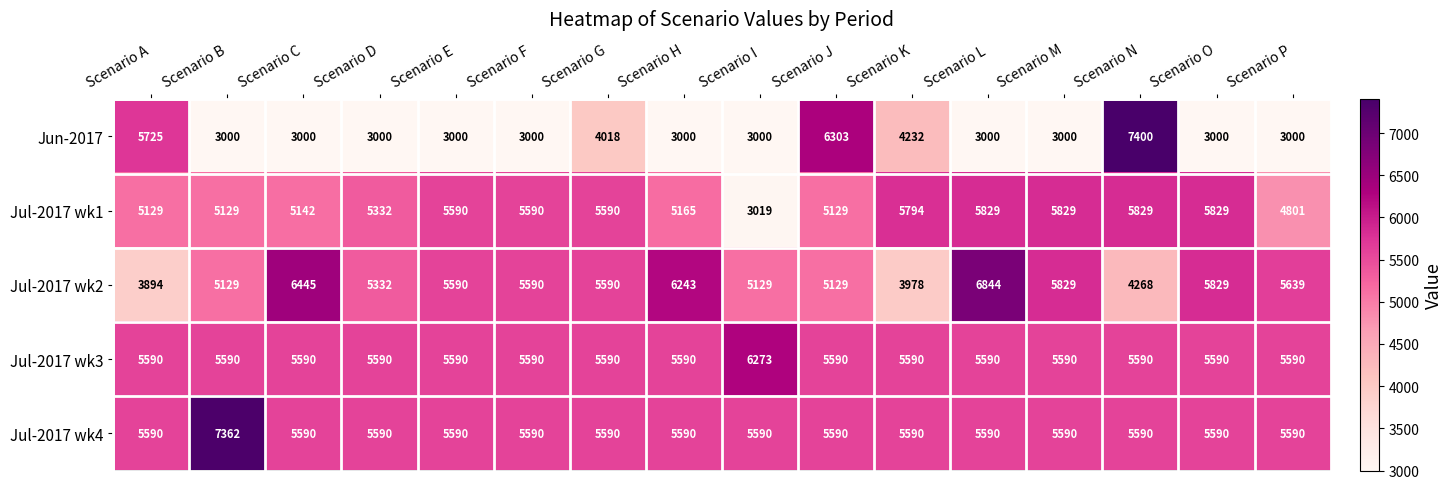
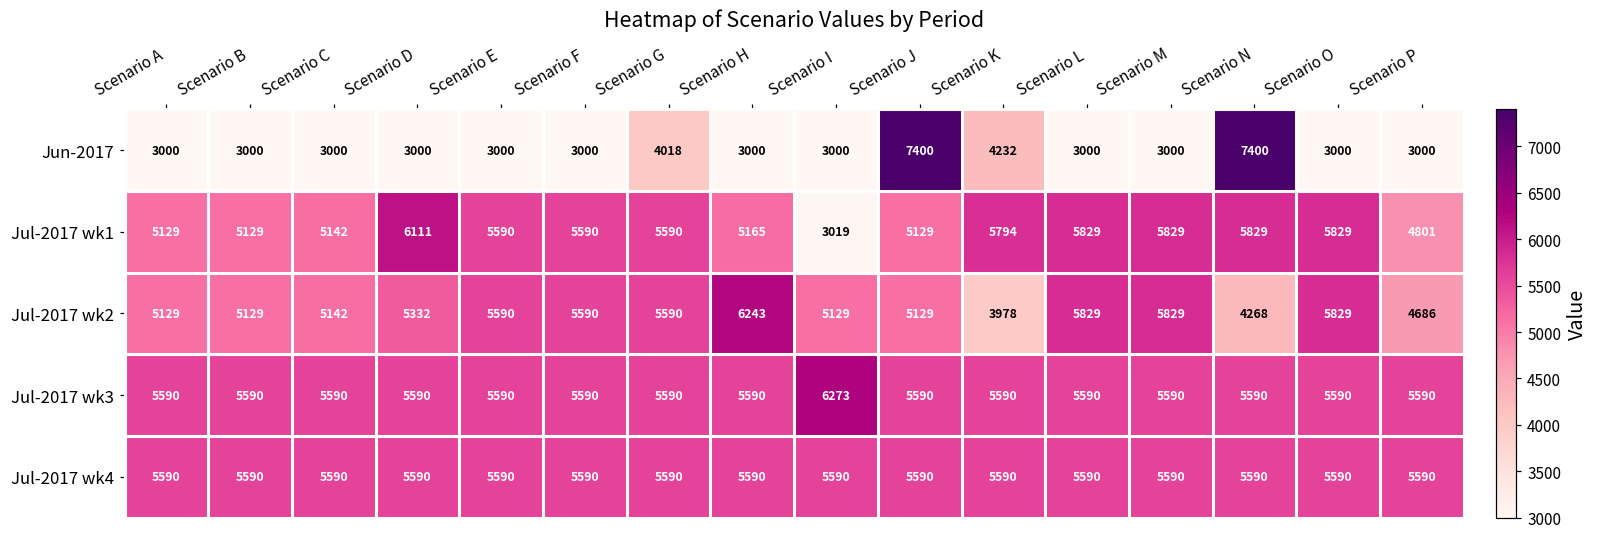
  {
    "Jun-2017": {
-     "Scenario A": 5725,
+     "Scenario A": 3000,
      "Scenario B": 3000,
      "Scenario C": 3000,
      "Scenario D": 3000,
      "Scenario E": 3000,
      "Scenario F": 3000,
      "Scenario G": 4018,
      "Scenario H": 3000,
      "Scenario I": 3000,
-     "Scenario J": 6303,
+     "Scenario J": 7400,
      "Scenario K": 4232,
      "Scenario L": 3000,
      "Scenario M": 3000,
      "Scenario N": 7400,
      "Scenario O": 3000,
      "Scenario P": 3000
    },
    "Jul-2017 wk1": {
      "Scenario A": 5129,
      "Scenario B": 5129,
      "Scenario C": 5142,
-     "Scenario D": 5332,
+     "Scenario D": 6111,
      "Scenario E": 5590,
      "Scenario F": 5590,
      "Scenario G": 5590,
      "Scenario H": 5165,
      "Scenario I": 3019,
      "Scenario J": 5129,
      "Scenario K": 5794,
      "Scenario L": 5829,
      "Scenario M": 5829,
      "Scenario N": 5829,
      "Scenario O": 5829,
      "Scenario P": 4801
    },
    "Jul-2017 wk2": {
-     "Scenario A": 3894,
+     "Scenario A": 5129,
      "Scenario B": 5129,
-     "Scenario C": 6445,
+     "Scenario C": 5142,
      "Scenario D": 5332,
      "Scenario E": 5590,
      "Scenario F": 5590,
      "Scenario G": 5590,
      "Scenario H": 6243,
      "Scenario I": 5129,
      "Scenario J": 5129,
      "Scenario K": 3978,
-     "Scenario L": 6844,
+     "Scenario L": 5829,
      "Scenario M": 5829,
      "Scenario N": 4268,
      "Scenario O": 5829,
-     "Scenario P": 5639
+     "Scenario P": 4686
    },
    "Jul-2017 wk3": {
      "Scenario A": 5590,
      "Scenario B": 5590,
      "Scenario C": 5590,
      "Scenario D": 5590,
      "Scenario E": 5590,
      "Scenario F": 5590,
      "Scenario G": 5590,
      "Scenario H": 5590,
      "Scenario I": 6273,
      "Scenario J": 5590,
      "Scenario K": 5590,
      "Scenario L": 5590,
      "Scenario M": 5590,
      "Scenario N": 5590,
      "Scenario O": 5590,
      "Scenario P": 5590
    },
    "Jul-2017 wk4": {
      "Scenario A": 5590,
-     "Scenario B": 7362,
+     "Scenario B": 5590,
      "Scenario C": 5590,
      "Scenario D": 5590,
      "Scenario E": 5590,
      "Scenario F": 5590,
      "Scenario G": 5590,
      "Scenario H": 5590,
      "Scenario I": 5590,
      "Scenario J": 5590,
      "Scenario K": 5590,
      "Scenario L": 5590,
      "Scenario M": 5590,
      "Scenario N": 5590,
      "Scenario O": 5590,
      "Scenario P": 5590
    }
  }
